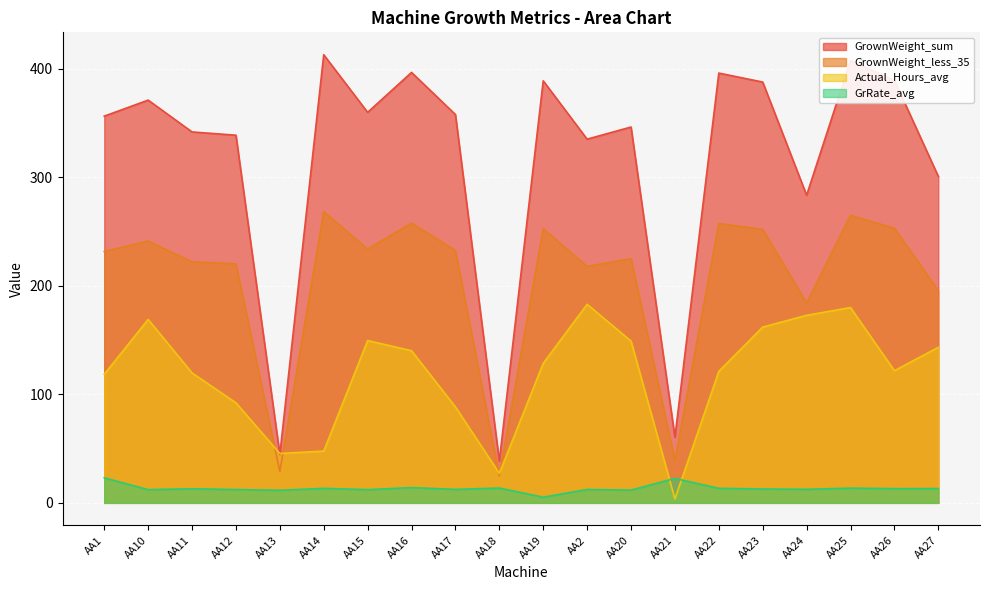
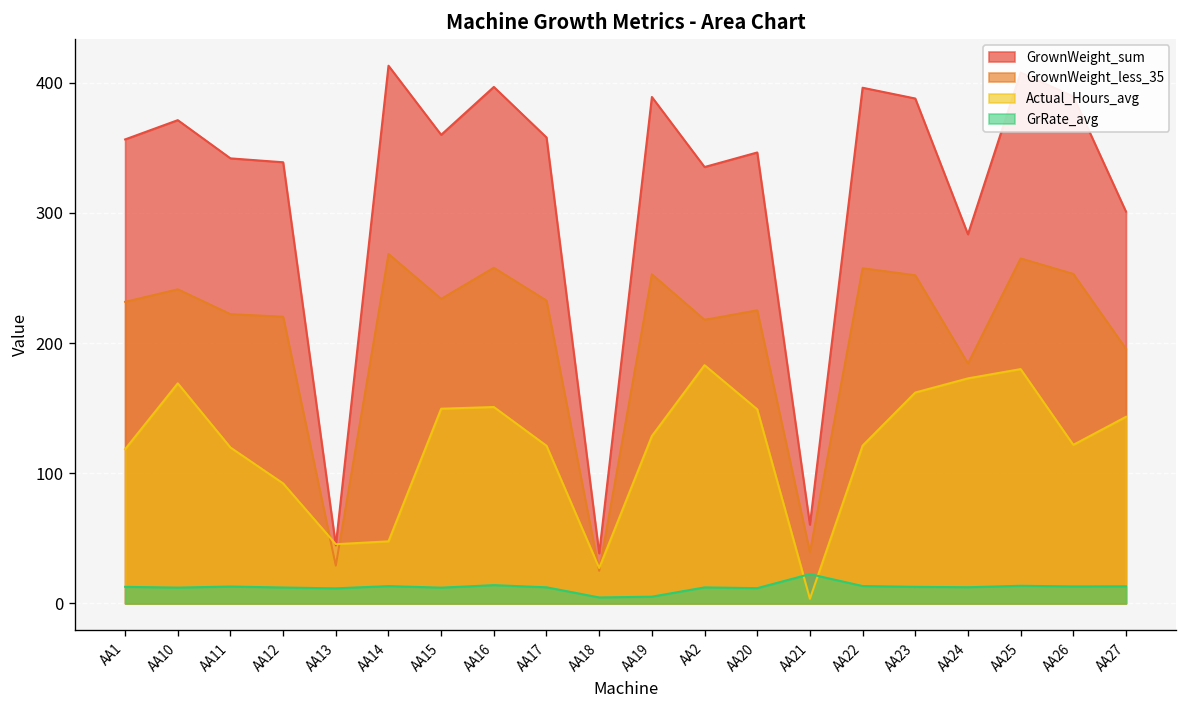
  {
    "Actual_Hours_avg": {
      "AA1": 118,
      "AA10": 169,
      "AA11": 120,
      "AA12": 92,
      "AA14": 48,
      "AA15": 150,
-     "AA16": 140,
-     "AA17": 88,
+     "AA16": 151,
+     "AA17": 121,
      "AA19": 129,
      "AA2": 183,
      "AA20": 149,
      "AA21": 4,
      "AA22": 121,
      "AA23": 162,
      "AA24": 173,
      "AA25": 180,
      "AA26": 122,
      "AA27": 143
    },
    "GrRate_avg": {
-     "AA1": 23,
+     "AA1": 13,
      "AA10": 12,
      "AA11": 13,
      "AA12": 12,
      "AA13": 12,
      "AA14": 13,
      "AA15": 12,
      "AA16": 14,
      "AA17": 12,
-     "AA18": 14,
+     "AA18": 5,
      "AA19": 5,
      "AA2": 12,
      "AA20": 12,
      "AA21": 23,
      "AA22": 13,
      "AA23": 13,
      "AA24": 12,
      "AA25": 14,
      "AA26": 13,
      "AA27": 13
    }
  }
